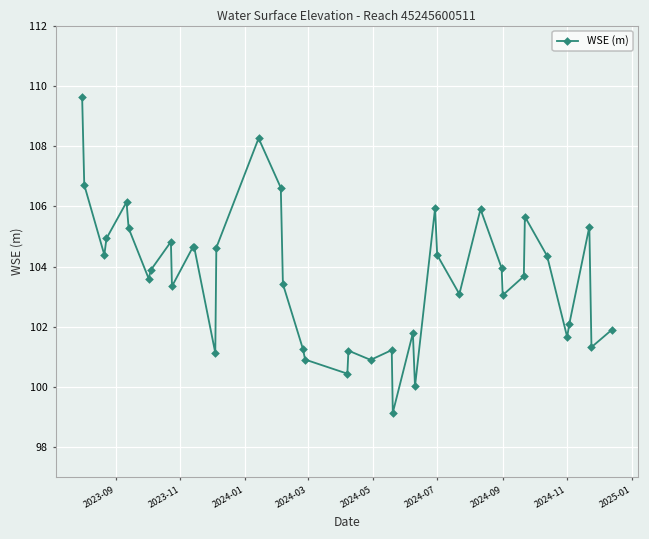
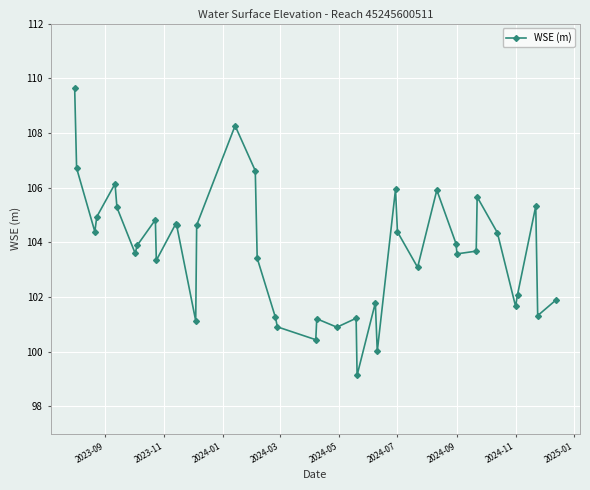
  {
    "2024-07": 104.4,
-   "2024-09": 103.0,
+   "2024-09": 103.6,
    "2024-11": 101.7
  }
